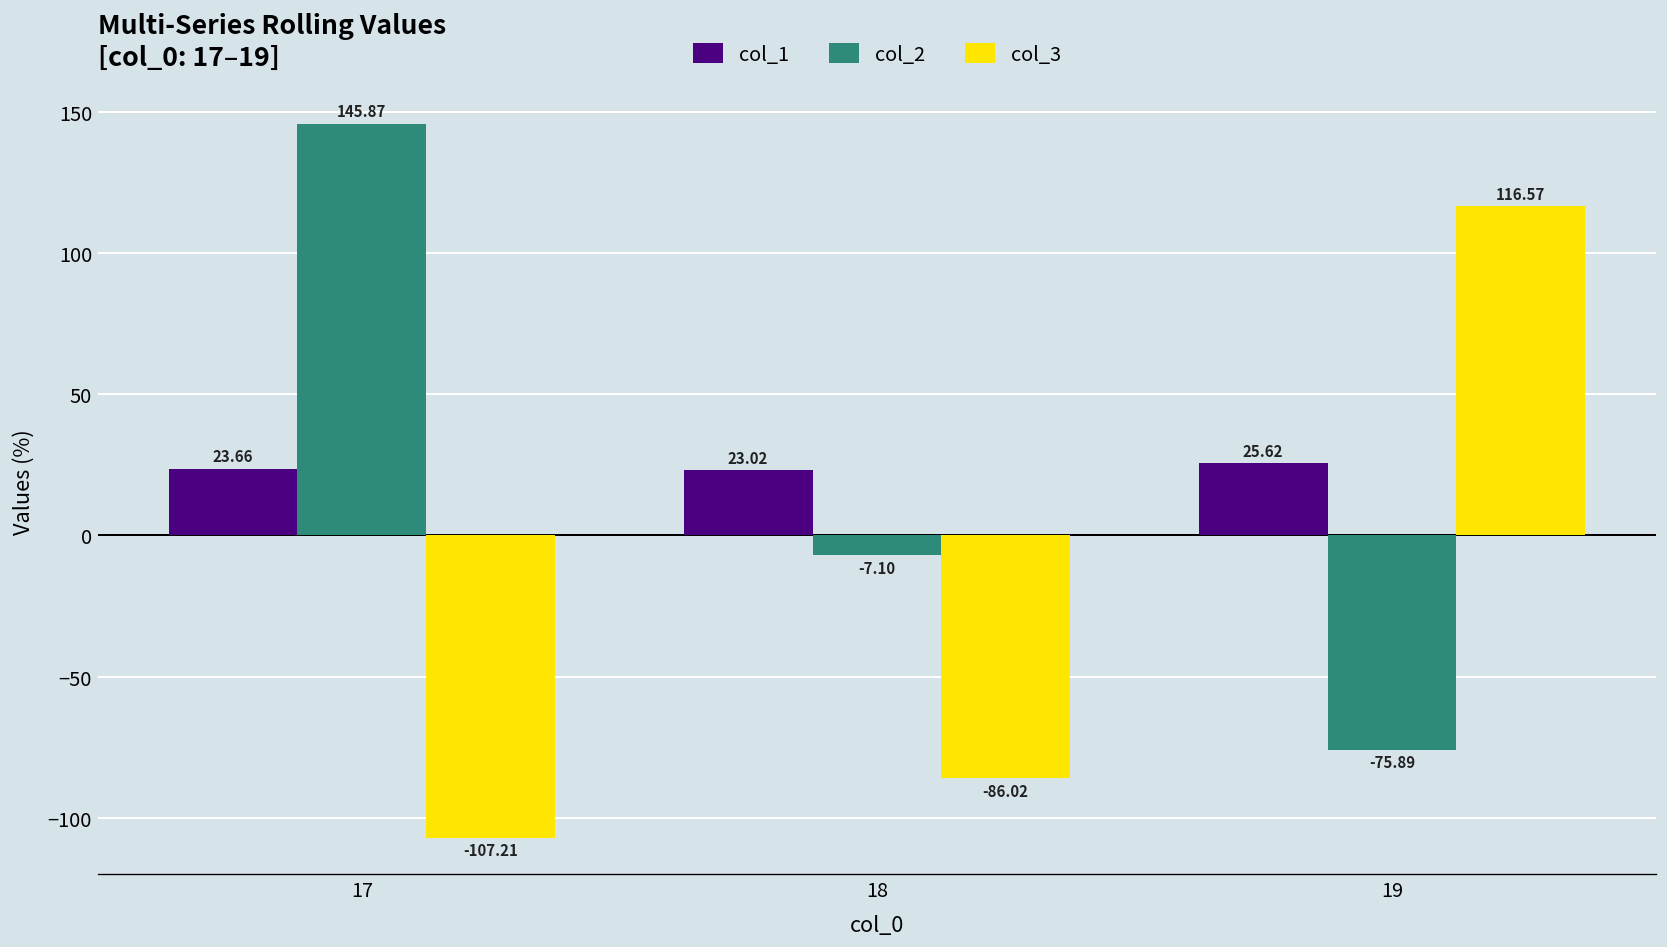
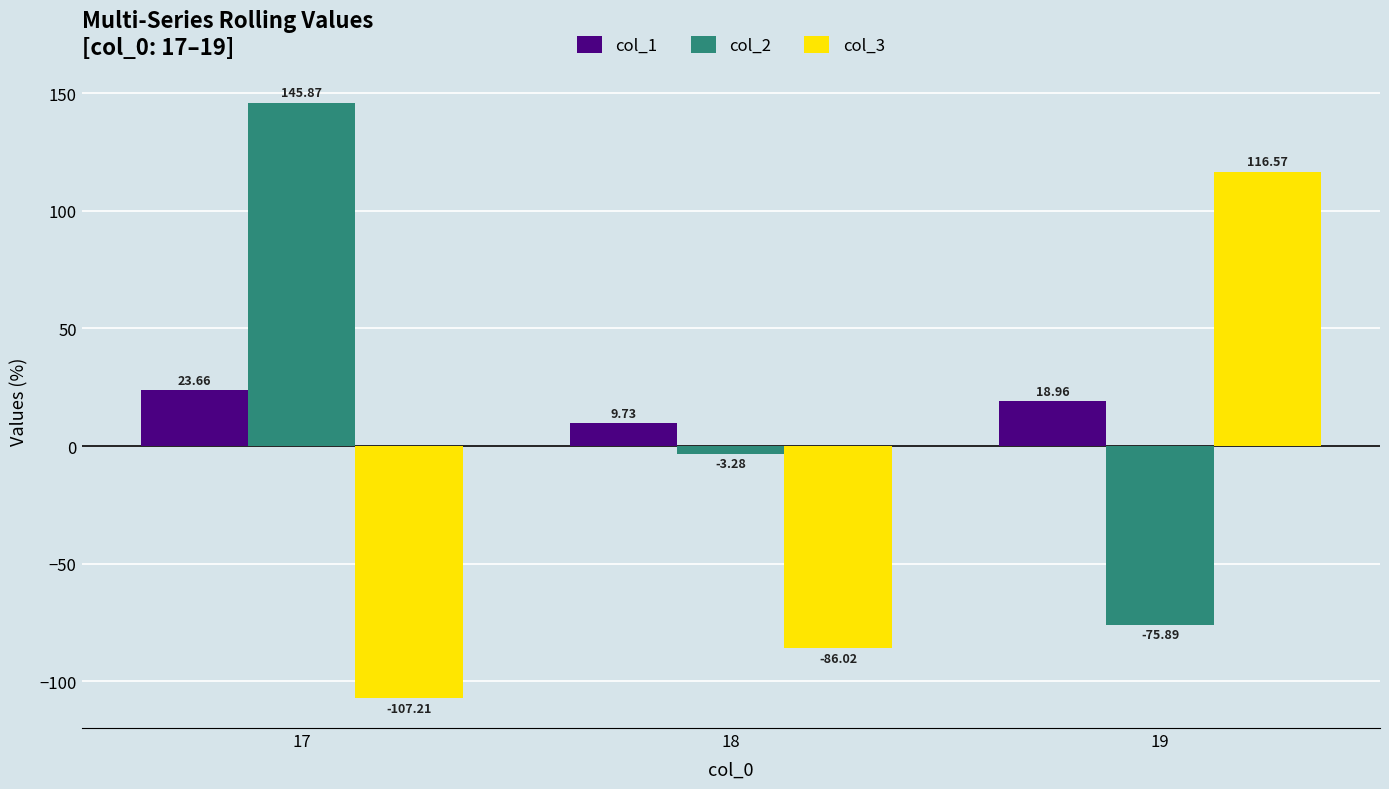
  {
    "col_1": {
      "17": 23.66,
-     "18": 23.02,
-     "19": 25.62
+     "18": 9.73,
+     "19": 18.96
    },
    "col_2": {
      "17": 145.87,
-     "18": -7.10,
+     "18": -3.28,
      "19": -75.89
    },
    "col_3": {
      "17": -107.21,
      "18": -86.02,
      "19": 116.57
    }
  }
